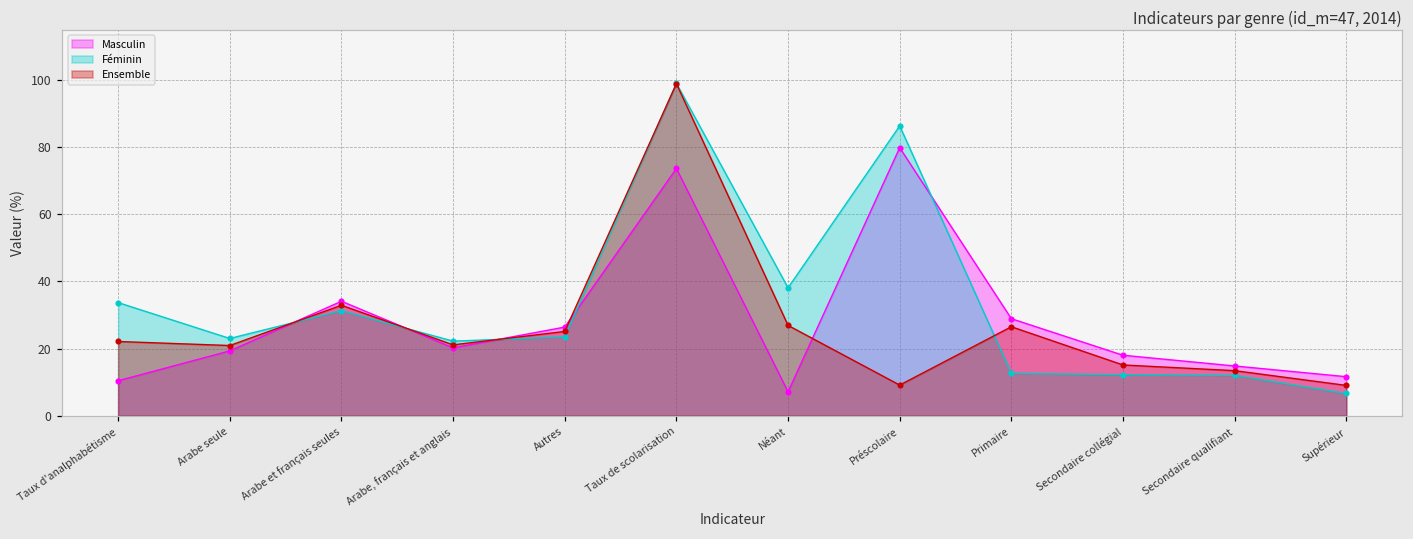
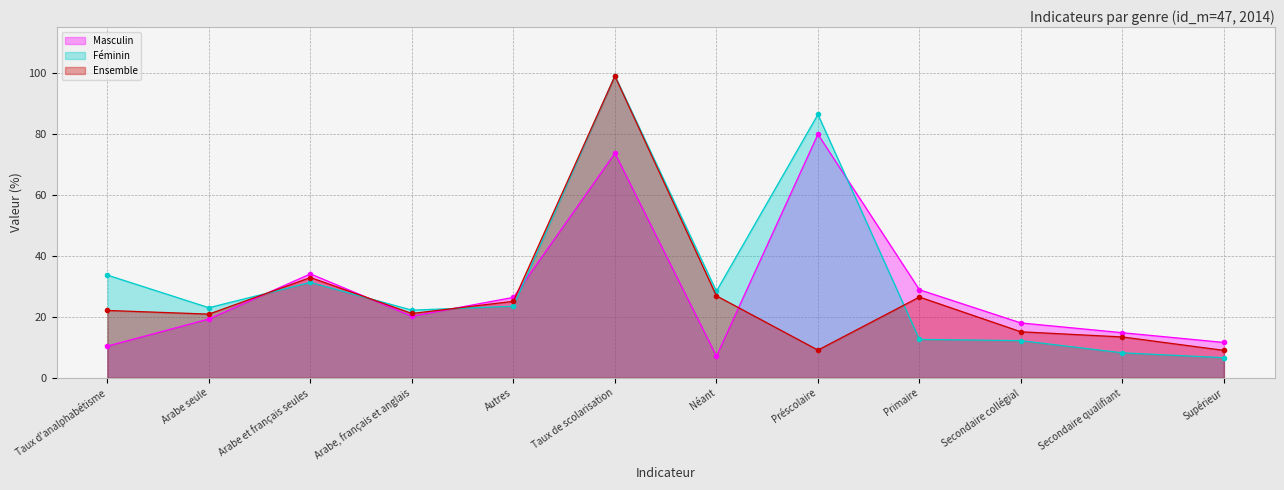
  {
    "Masculin": {
      "Taux d'analphabétisme": 10,
      "Arabe seule": 19,
      "Arabe et français seules": 34,
      "Arabe, français et anglais": 20,
      "Autres": 26,
      "Taux de scolarisation": 74,
      "Néant": 7,
      "Préscolaire": 80,
      "Primaire": 29,
      "Secondaire collégial": 18,
      "Secondaire qualifiant": 15,
      "Supérieur": 12
    },
    "Féminin": {
      "Taux d'analphabétisme": 34,
      "Arabe seule": 23,
      "Arabe et français seules": 31,
      "Arabe, français et anglais": 22,
      "Autres": 24,
-     "Néant": 38,
+     "Néant": 28,
      "Préscolaire": 86,
      "Primaire": 13,
      "Secondaire collégial": 12,
-     "Secondaire qualifiant": 12,
+     "Secondaire qualifiant": 8,
      "Supérieur": 7
    },
    "Ensemble": {
      "Taux d'analphabétisme": 22,
      "Arabe seule": 21,
      "Arabe et français seules": 33,
      "Arabe, français et anglais": 21,
      "Autres": 25,
      "Néant": 27,
      "Préscolaire": 9,
      "Primaire": 27,
      "Secondaire collégial": 15,
      "Secondaire qualifiant": 13,
      "Supérieur": 9
    }
  }
